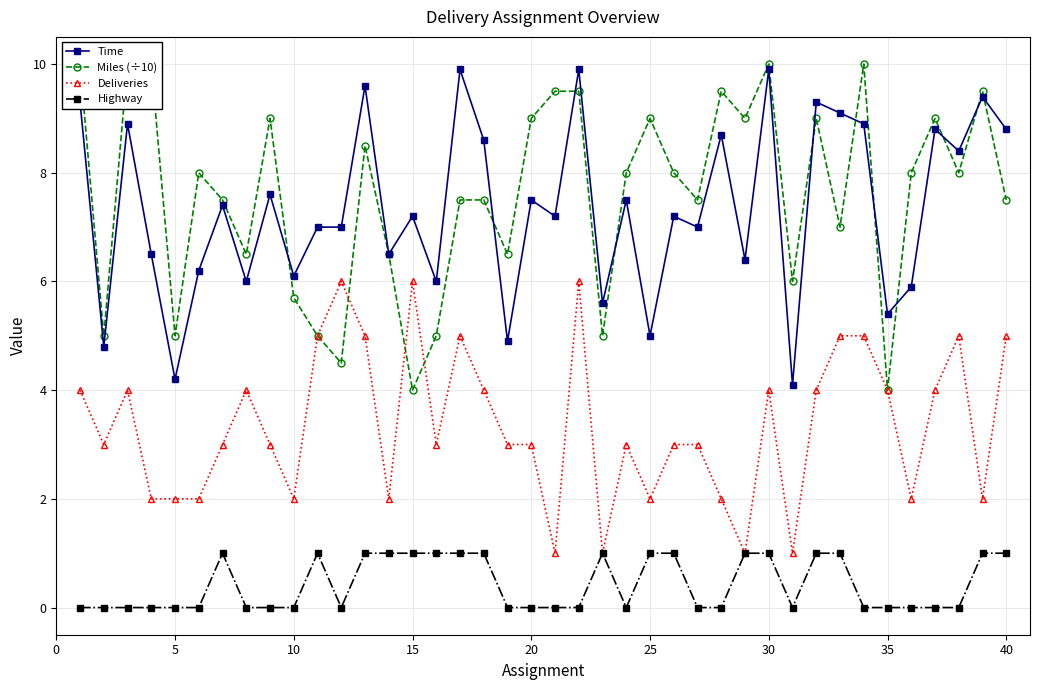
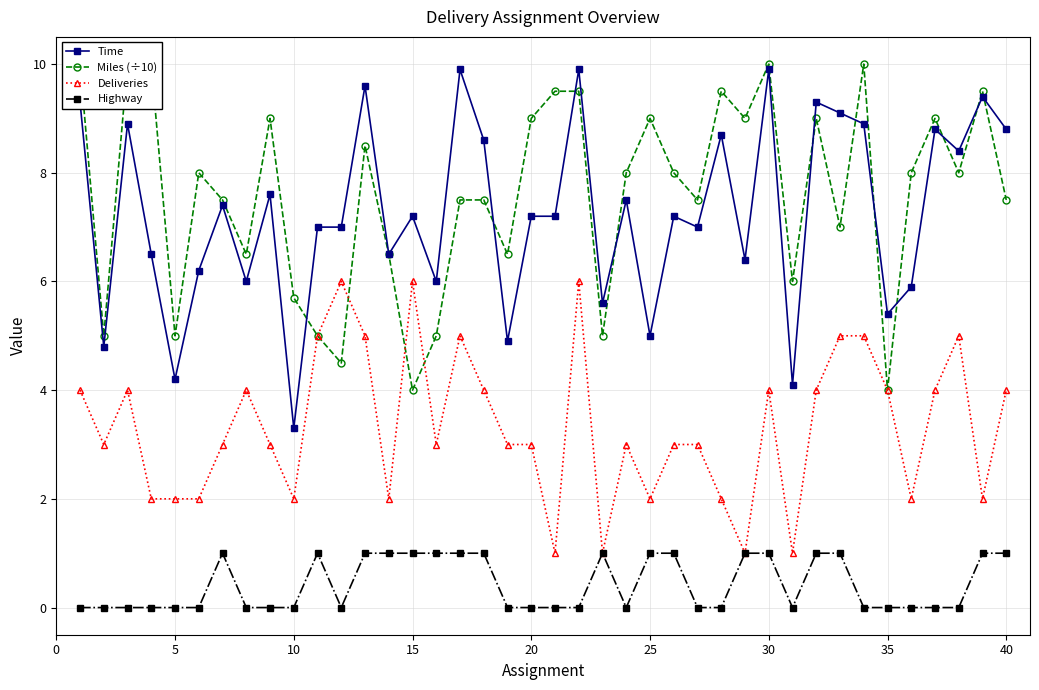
  {
    "Time": {
      "5": 4.2,
-     "10": 6.1,
+     "10": 3.3,
      "15": 7.2,
-     "20": 7.5,
+     "20": 7.2,
      "25": 5.0,
      "30": 9.9,
      "35": 5.4,
      "40": 8.8
    },
    "Miles (÷10)": {
      "5": 5.0,
      "10": 5.7,
      "15": 4.0,
      "20": 9.0,
      "25": 9.0,
      "30": 10.0,
      "40": 7.5
    },
    "Deliveries": {
      "5": 2,
      "10": 2,
      "15": 6,
      "20": 3,
      "25": 2,
      "30": 4,
-     "40": 5
+     "40": 4
    },
    "Highway": {
      "5": 0.0,
      "10": 0.0,
      "15": 1.0,
      "20": 0.0,
      "25": 1.0,
      "30": 1.0,
      "35": 0.0,
      "40": 1.0
    }
  }
